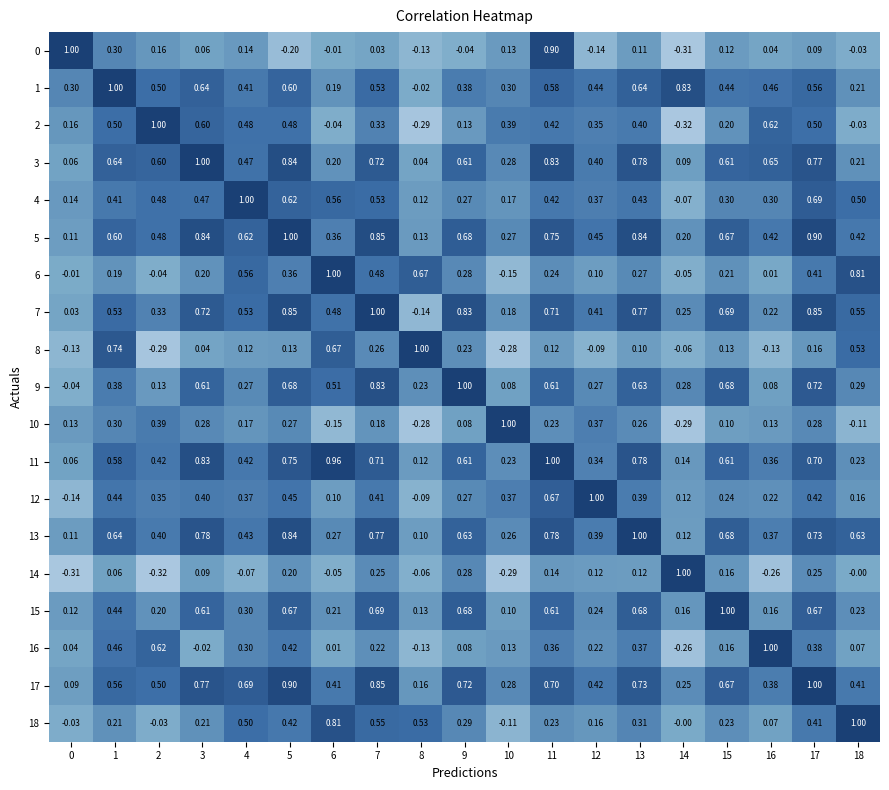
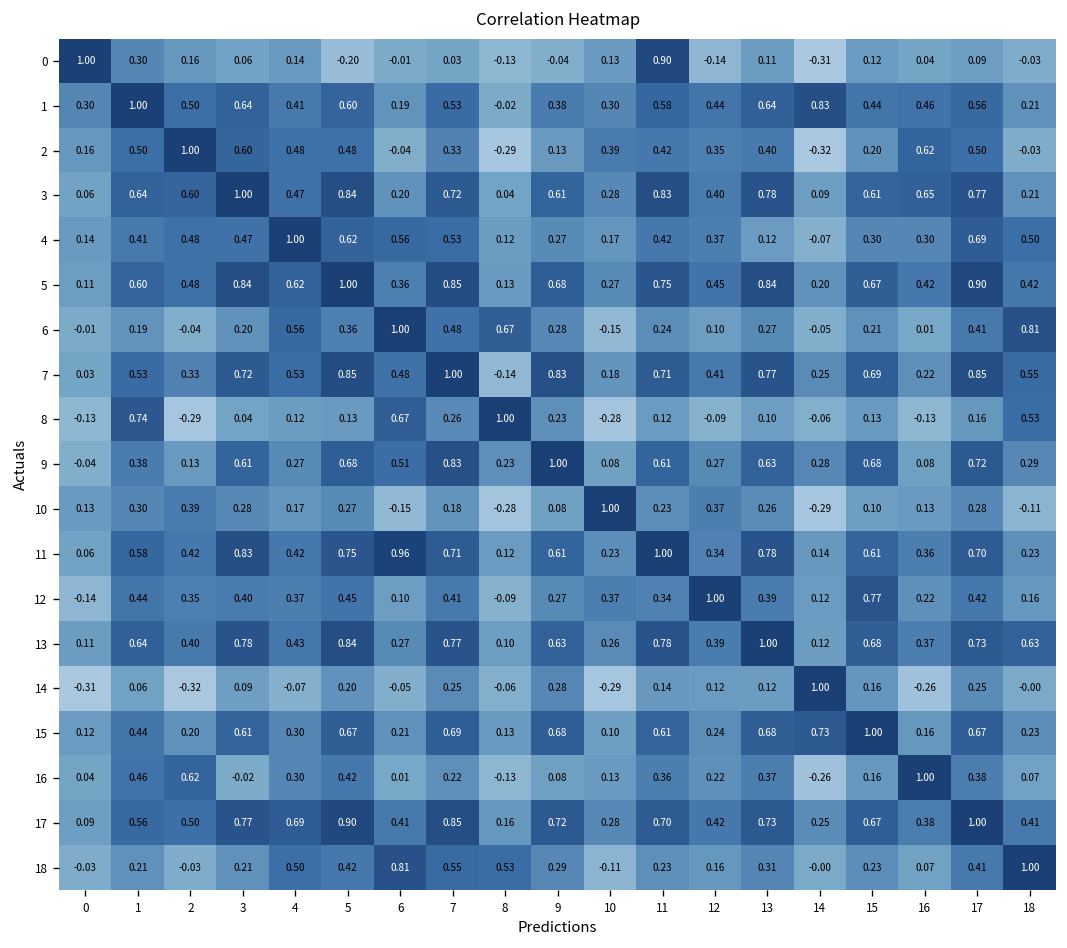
  {
    "4": {
      "0": 0.14,
      "1": 0.41,
      "2": 0.48,
      "3": 0.47,
      "4": 1.00,
      "5": 0.62,
      "6": 0.56,
      "7": 0.53,
      "8": 0.12,
      "9": 0.27,
      "10": 0.17,
      "11": 0.42,
      "12": 0.37,
-     "13": 0.43,
+     "13": 0.12,
      "14": -0.07,
      "15": 0.30,
      "16": 0.30,
      "17": 0.69,
      "18": 0.50
    },
    "12": {
      "0": -0.14,
      "1": 0.44,
      "2": 0.35,
      "3": 0.40,
      "4": 0.37,
      "5": 0.45,
      "6": 0.10,
      "7": 0.41,
      "8": -0.09,
      "9": 0.27,
      "10": 0.37,
-     "11": 0.67,
+     "11": 0.34,
      "12": 1.00,
      "13": 0.39,
      "14": 0.12,
-     "15": 0.24,
+     "15": 0.77,
      "16": 0.22,
      "17": 0.42,
      "18": 0.16
    },
    "15": {
      "0": 0.12,
      "1": 0.44,
      "2": 0.20,
      "3": 0.61,
      "4": 0.30,
      "5": 0.67,
      "6": 0.21,
      "7": 0.69,
      "8": 0.13,
      "9": 0.68,
      "10": 0.10,
      "11": 0.61,
      "12": 0.24,
      "13": 0.68,
-     "14": 0.16,
+     "14": 0.73,
      "15": 1.00,
      "16": 0.16,
      "17": 0.67,
      "18": 0.23
    }
  }
